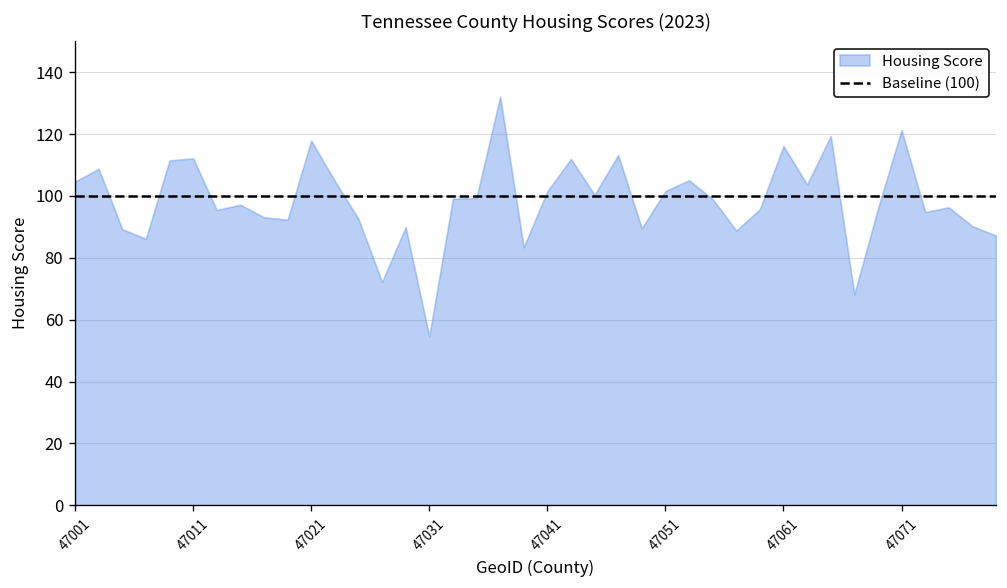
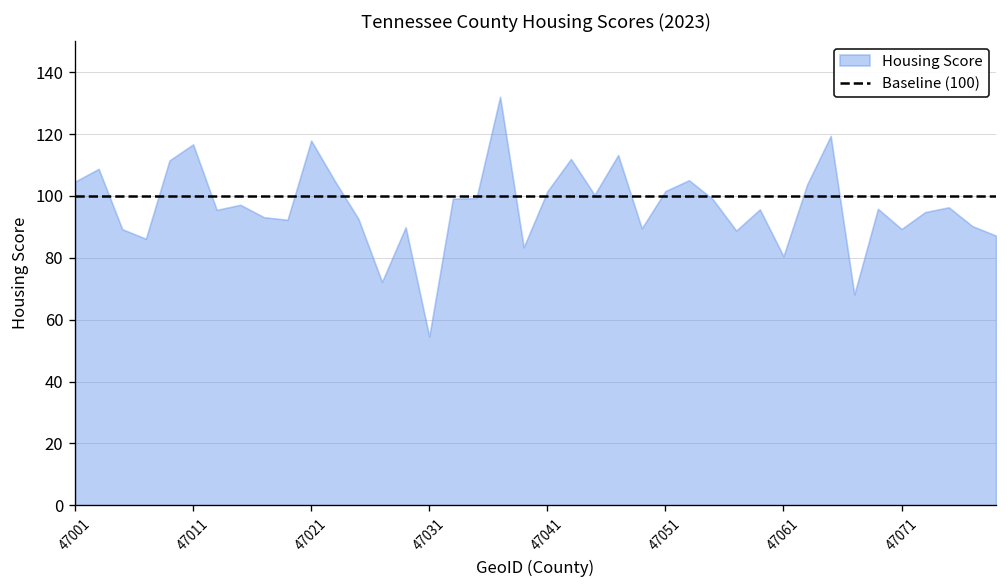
  {
    "Baseline (100)": {
      "47001": 100,
      "47011": 100,
      "47021": 100,
      "47031": 100,
      "47041": 100,
      "47051": 100,
      "47061": 100,
      "47071": 100
    },
    "Housing Score": {
      "47001": 105,
-     "47011": 112,
+     "47011": 117,
      "47021": 118,
      "47031": 55,
      "47041": 101,
      "47051": 102,
-     "47061": 116,
-     "47071": 121
+     "47061": 81,
+     "47071": 89
    }
  }
